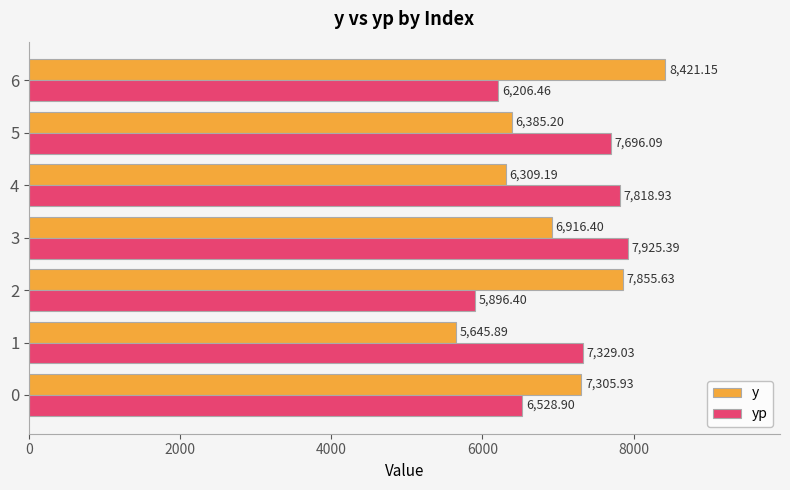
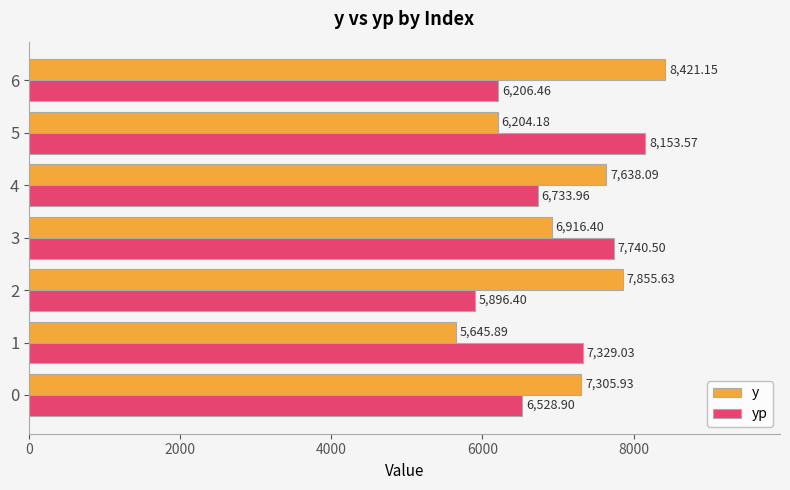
  {
    "y": {
      "6": "8,421.15",
-     "5": "6,385.20",
-     "4": "6,309.19",
+     "5": "6,204.18",
+     "4": "7,638.09",
      "3": "6,916.40",
      "2": "7,855.63",
      "1": "5,645.89",
      "0": "7,305.93"
    },
    "yp": {
      "6": "6,206.46",
-     "5": "7,696.09",
-     "4": "7,818.93",
-     "3": "7,925.39",
+     "5": "8,153.57",
+     "4": "6,733.96",
+     "3": "7,740.50",
      "2": "5,896.40",
      "1": "7,329.03",
      "0": "6,528.90"
    }
  }
